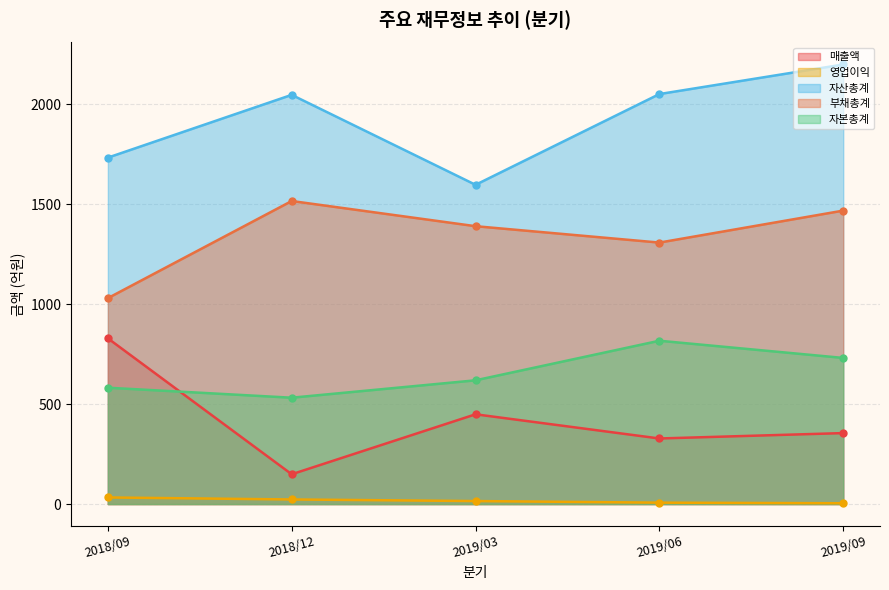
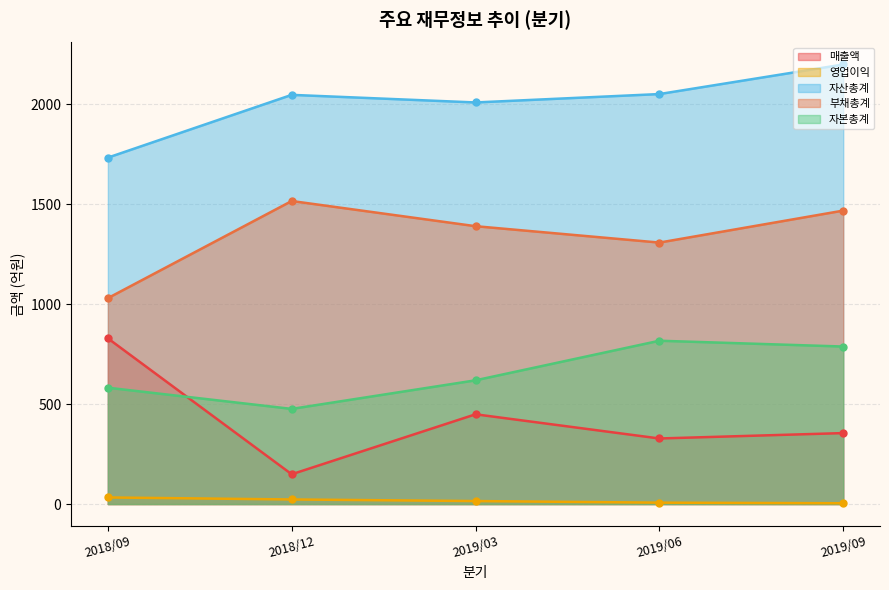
  {
    "자산총계": {
      "2018/09": 1730,
      "2018/12": 2050,
-     "2019/03": 1600,
+     "2019/03": 2010,
      "2019/06": 2050
    },
    "자본총계": {
      "2018/09": 580,
-     "2018/12": 530,
+     "2018/12": 480,
      "2019/03": 620,
      "2019/06": 820,
-     "2019/09": 730
+     "2019/09": 790
    }
  }
